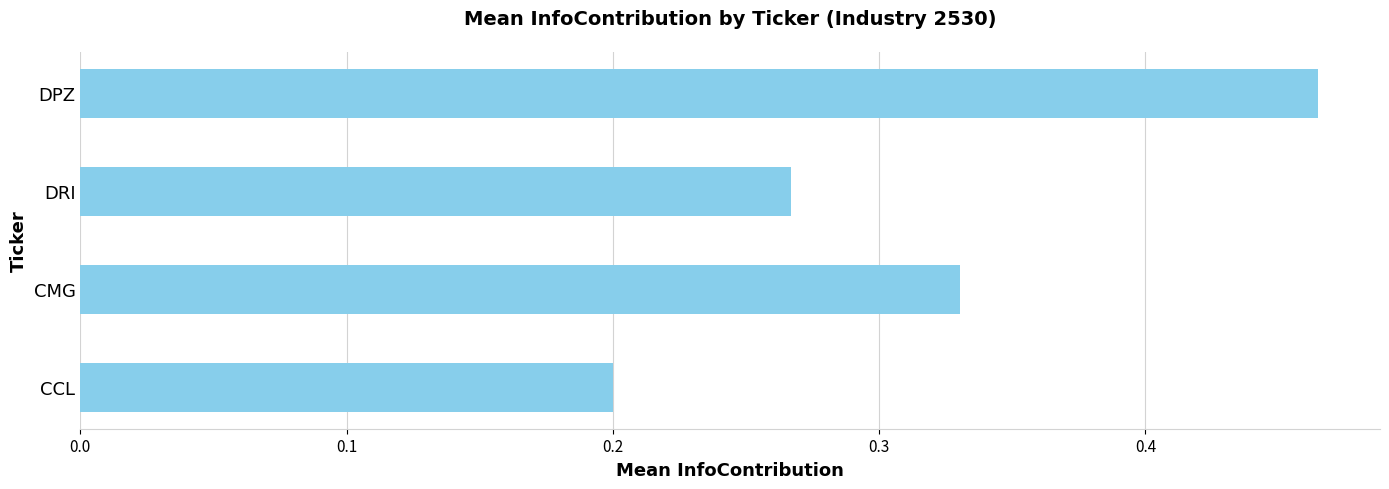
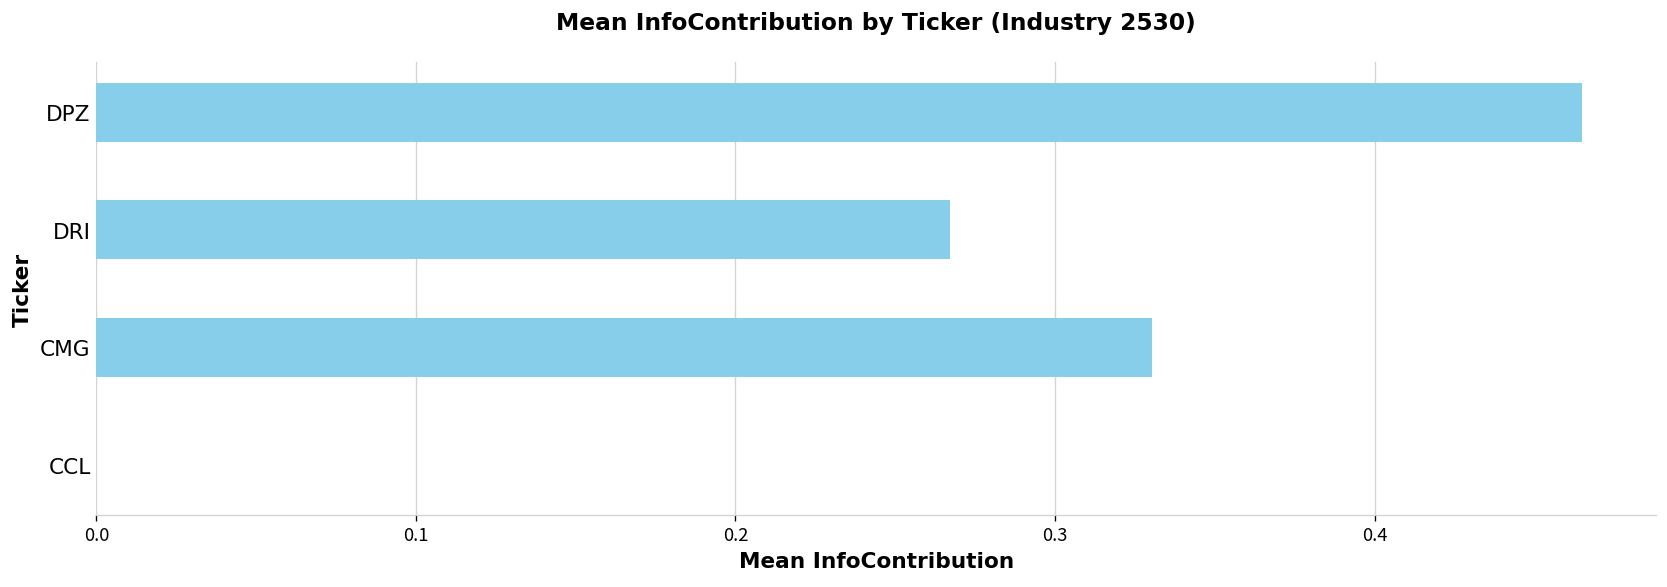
  {
    "DPZ": 0.465,
    "DRI": 0.267,
    "CMG": 0.330,
-   "CCL": 0.2
+   "CCL": 0.0
  }
